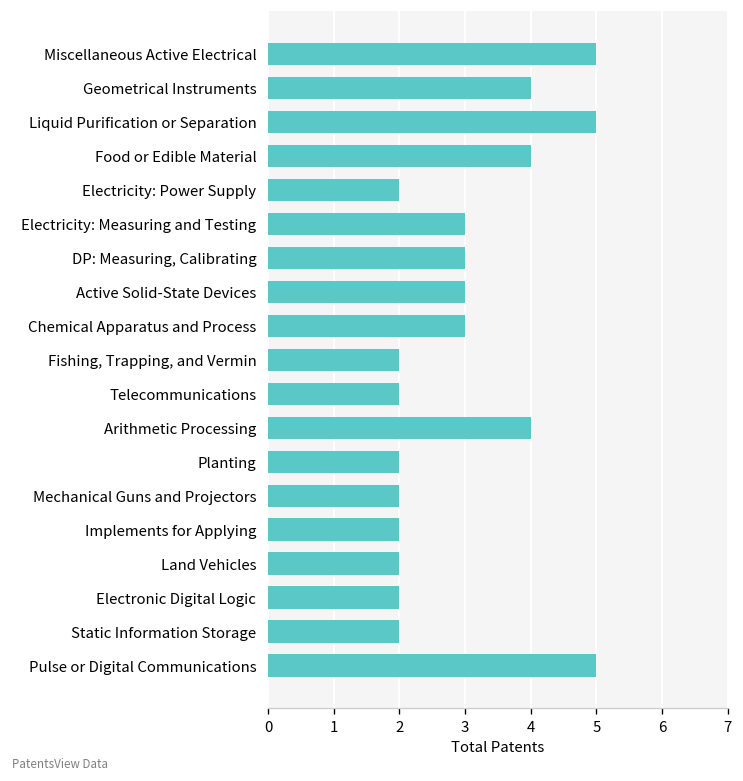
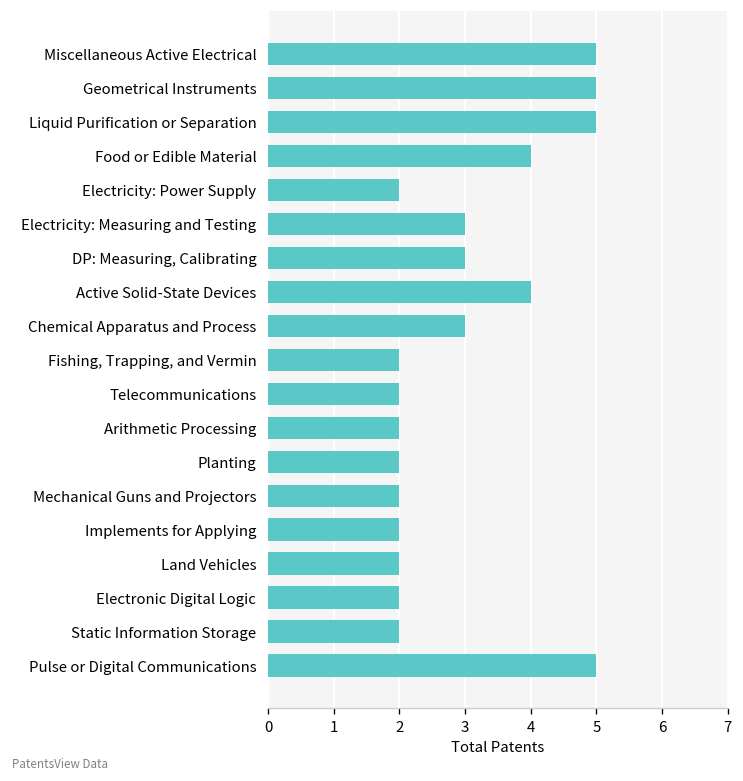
  {
    "Miscellaneous Active Electrical": 5,
-   "Geometrical Instruments": 4,
+   "Geometrical Instruments": 5,
    "Liquid Purification or Separation": 5,
    "Food or Edible Material": 4,
    "Electricity: Power Supply": 2,
    "Electricity: Measuring and Testing": 3,
    "DP: Measuring, Calibrating": 3,
-   "Active Solid-State Devices": 3,
+   "Active Solid-State Devices": 4,
    "Chemical Apparatus and Process": 3,
    "Fishing, Trapping, and Vermin": 2,
    "Telecommunications": 2,
-   "Arithmetic Processing": 4,
+   "Arithmetic Processing": 2,
    "Planting": 2,
    "Mechanical Guns and Projectors": 2,
    "Implements for Applying": 2,
    "Land Vehicles": 2,
    "Electronic Digital Logic": 2,
    "Static Information Storage": 2,
    "Pulse or Digital Communications": 5
  }
